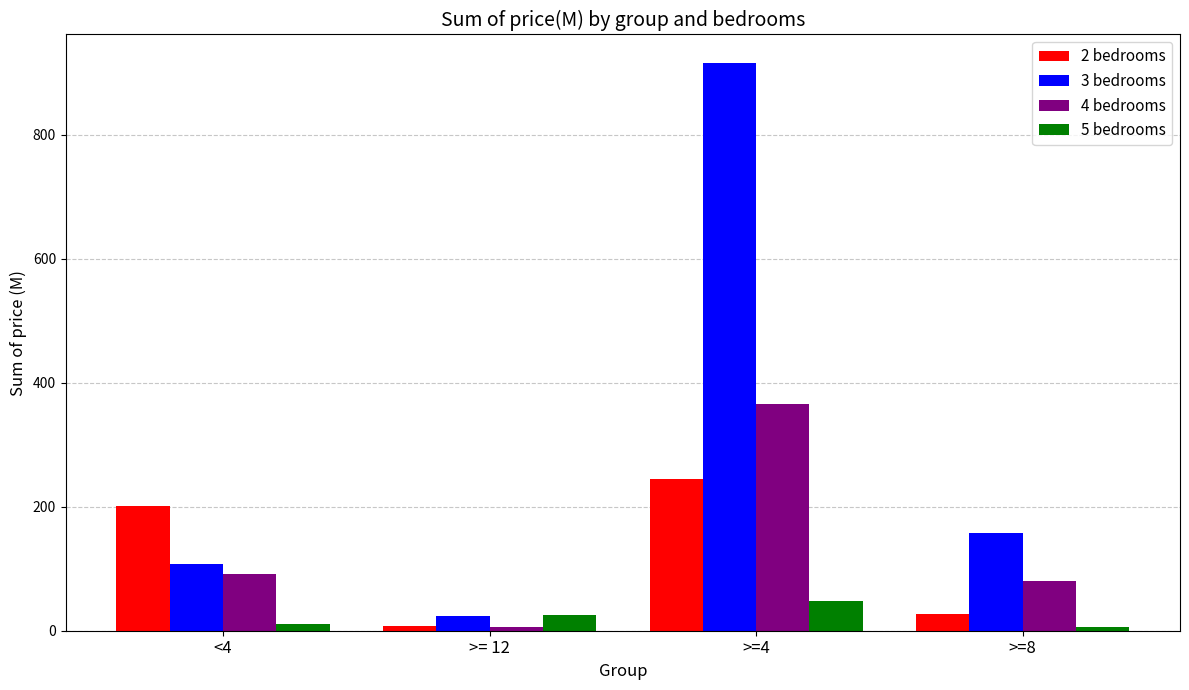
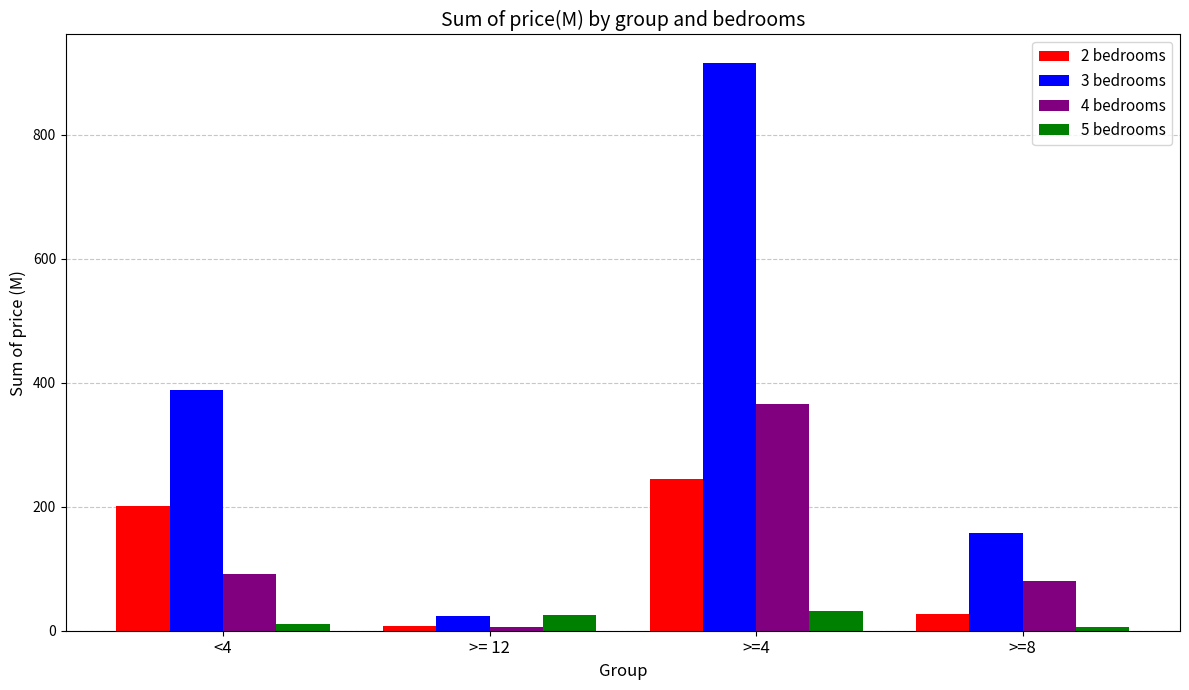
  {
    "2 bedrooms": {
      "<4": 200,
      ">= 12": 10,
      ">=4": 240,
      ">=8": 30
    },
    "3 bedrooms": {
-     "<4": 110,
+     "<4": 390,
      ">= 12": 20,
      ">=4": 920,
      ">=8": 160
    },
    "4 bedrooms": {
      "<4": 90,
      ">= 12": 10,
      ">=4": 370,
      ">=8": 80
    },
    "5 bedrooms": {
      "<4": 10,
      ">= 12": 30,
-     ">=4": 50,
+     ">=4": 30,
      ">=8": 10
    }
  }
